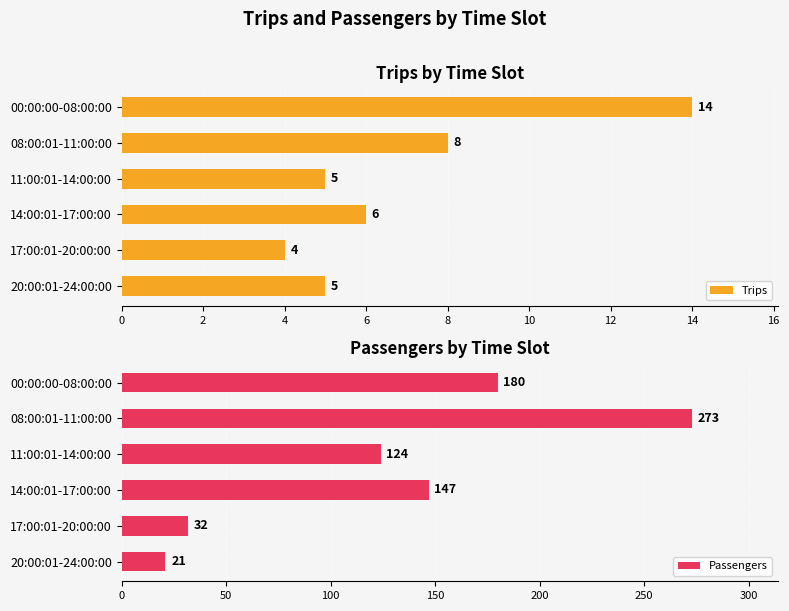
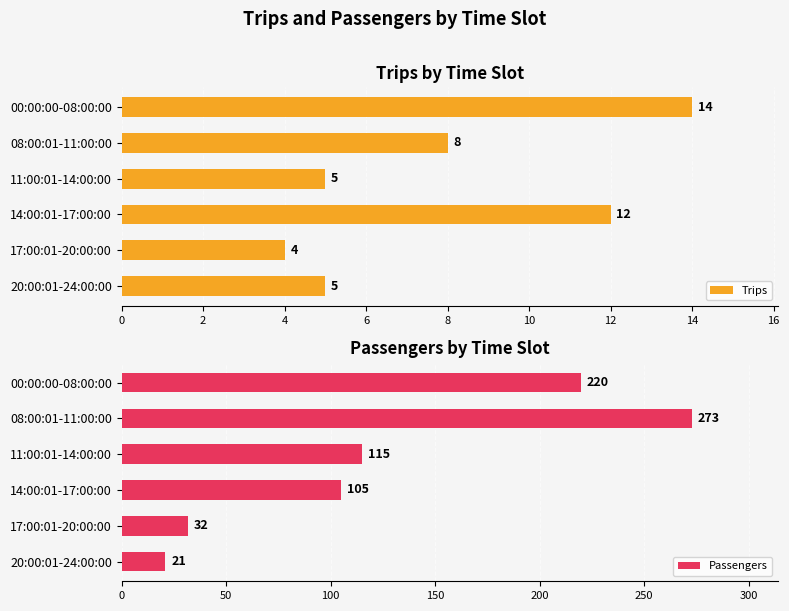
  {
    "Trips by Time Slot": {
      "00:00:00-08:00:00": 14,
      "08:00:01-11:00:00": 8,
      "11:00:01-14:00:00": 5,
-     "14:00:01-17:00:00": 6,
+     "14:00:01-17:00:00": 12,
      "17:00:01-20:00:00": 4,
      "20:00:01-24:00:00": 5
    },
    "Passengers by Time Slot": {
-     "00:00:00-08:00:00": 180,
+     "00:00:00-08:00:00": 220,
      "08:00:01-11:00:00": 273,
-     "11:00:01-14:00:00": 124,
-     "14:00:01-17:00:00": 147,
+     "11:00:01-14:00:00": 115,
+     "14:00:01-17:00:00": 105,
      "17:00:01-20:00:00": 32,
      "20:00:01-24:00:00": 21
    }
  }
